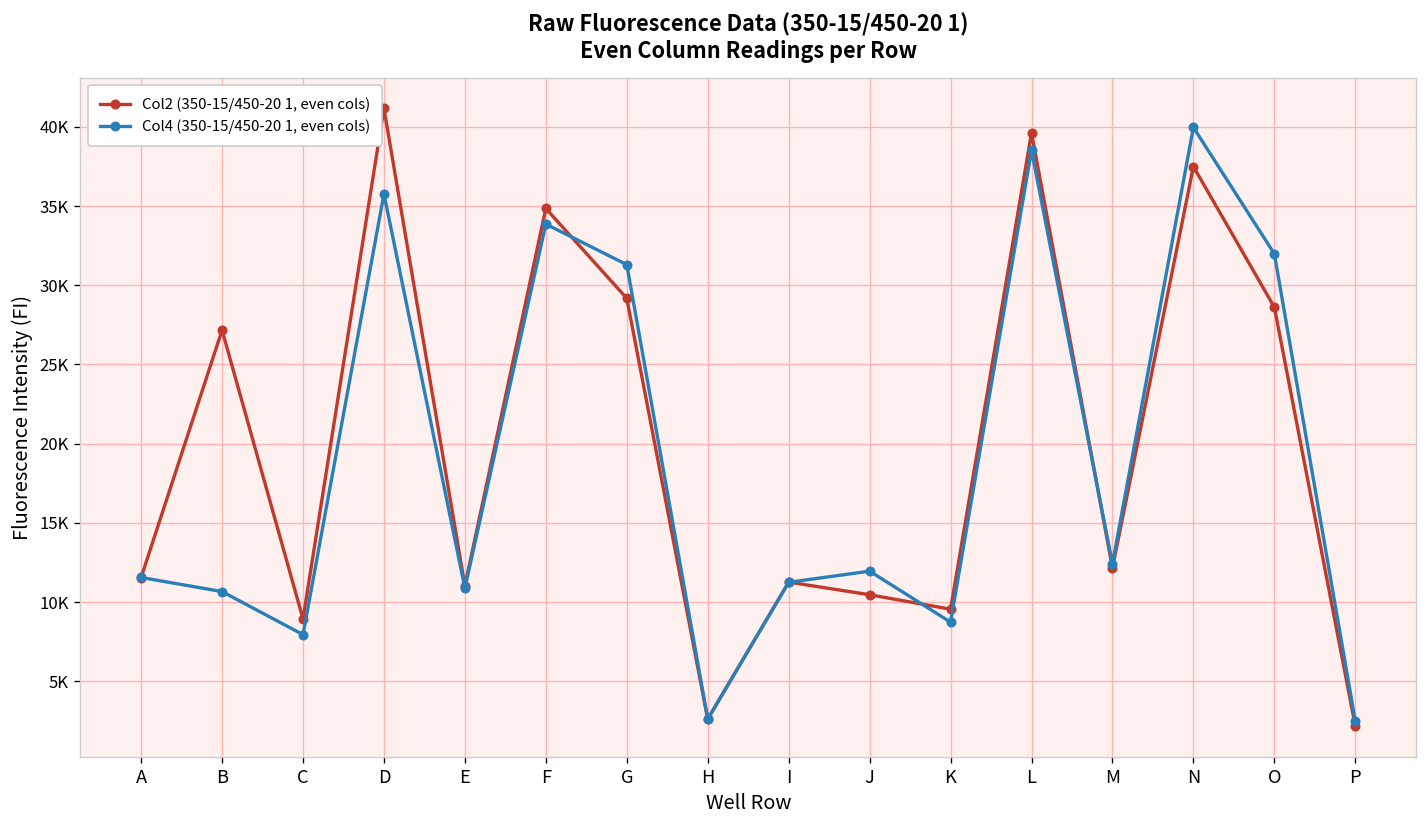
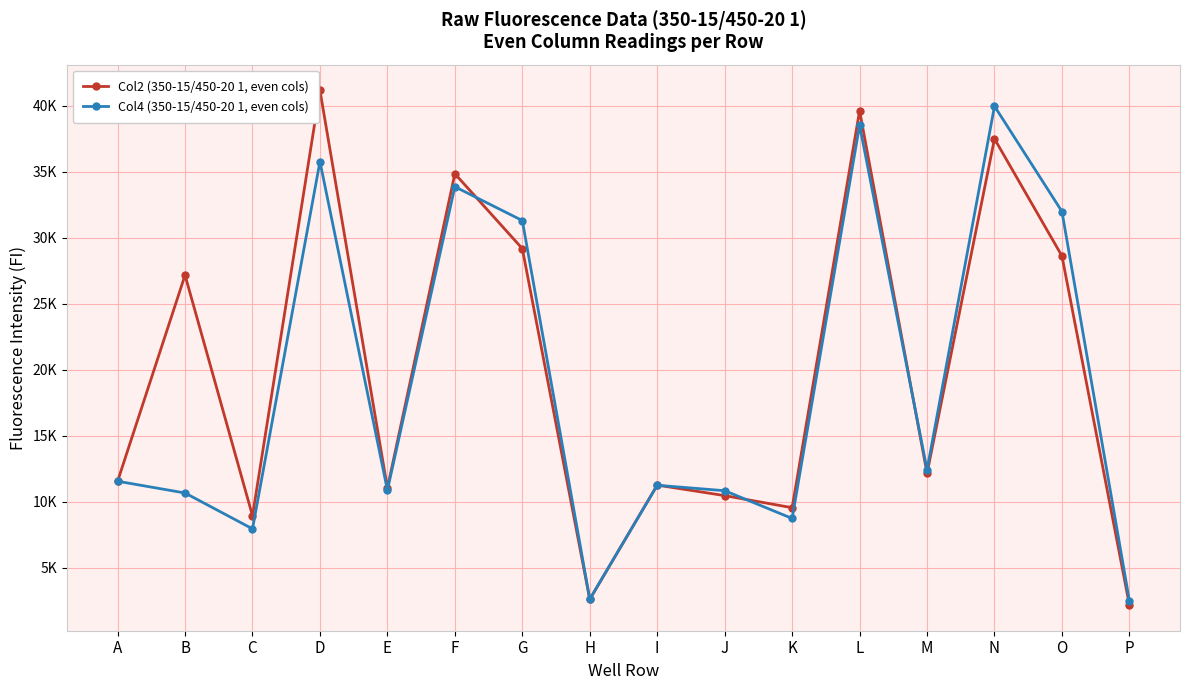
  {
    "Col2 (350-15/450-20 1, even cols)": {
      "B": 27200,
      "C": 8900,
      "D": 41200,
      "F": 34800,
      "G": 29200,
      "J": 10500,
      "K": 9500,
      "L": 39600,
      "M": 12200,
      "N": 37500,
      "O": 28600,
      "P": 2200
    },
    "Col4 (350-15/450-20 1, even cols)": {
      "B": 10700,
      "C": 7900,
      "D": 35800,
      "F": 33900,
      "G": 31300,
-     "J": 12000,
+     "J": 10800,
      "K": 8700,
      "L": 38500,
      "M": 12400,
      "N": 40000,
      "O": 32000,
      "P": 2500
    }
  }
